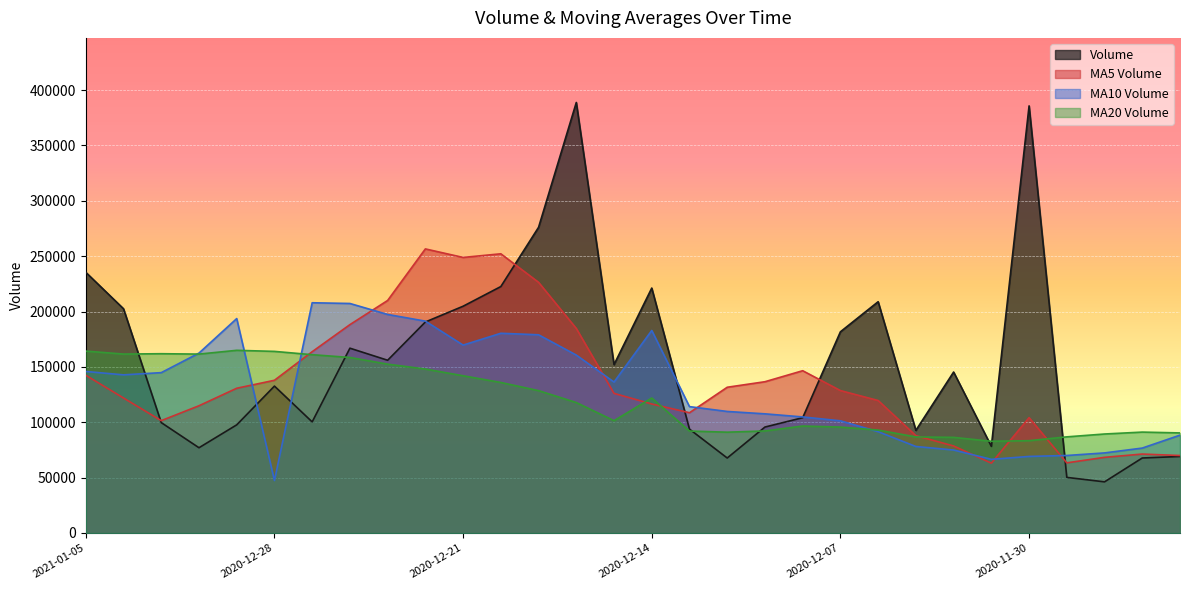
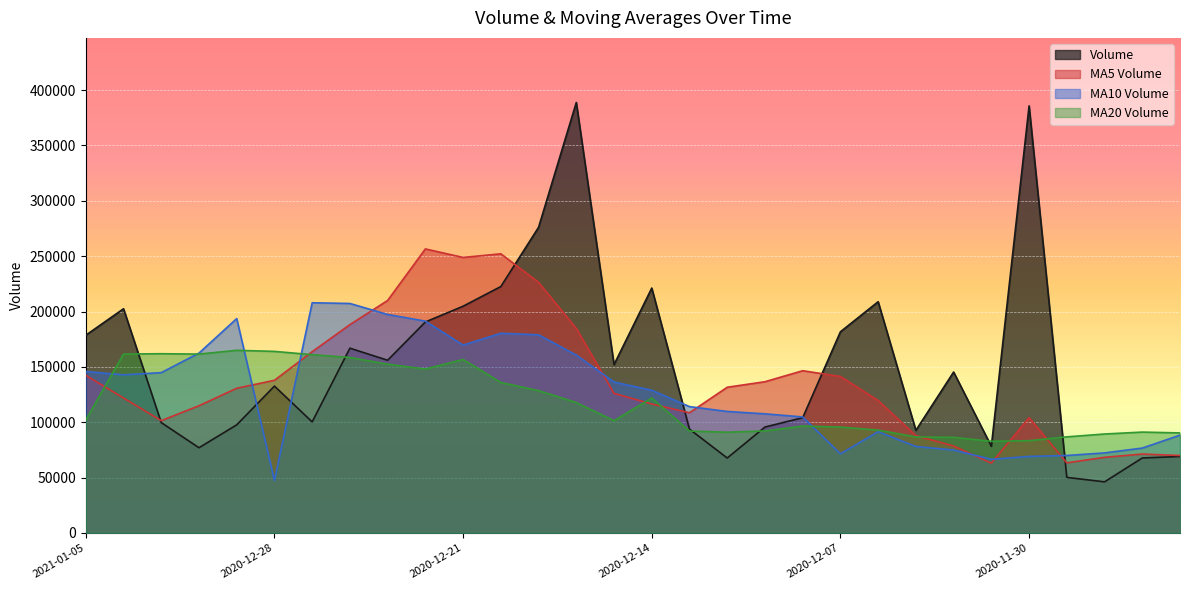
  {
    "Volume": {
-     "2021-01-05": 235000,
+     "2021-01-05": 179000,
      "2020-12-28": 133000,
      "2020-12-21": 205000,
      "2020-12-14": 221000,
      "2020-12-07": 182000,
      "2020-11-30": 386000
    },
    "MA5 Volume": {
      "2021-01-05": 142000,
      "2020-12-28": 138000,
      "2020-12-21": 249000,
      "2020-12-14": 117000,
-     "2020-12-07": 129000,
+     "2020-12-07": 141000,
      "2020-11-30": 104000
    },
    "MA10 Volume": {
      "2021-01-05": 146000,
      "2020-12-28": 47000,
      "2020-12-21": 170000,
-     "2020-12-14": 183000,
-     "2020-12-07": 101000,
+     "2020-12-14": 129000,
+     "2020-12-07": 71000,
      "2020-11-30": 69000
    },
    "MA20 Volume": {
-     "2021-01-05": 164000,
+     "2021-01-05": 102000,
      "2020-12-28": 164000,
-     "2020-12-21": 142000,
+     "2020-12-21": 157000,
      "2020-12-14": 122000,
      "2020-12-07": 96000,
      "2020-11-30": 83000
    }
  }
